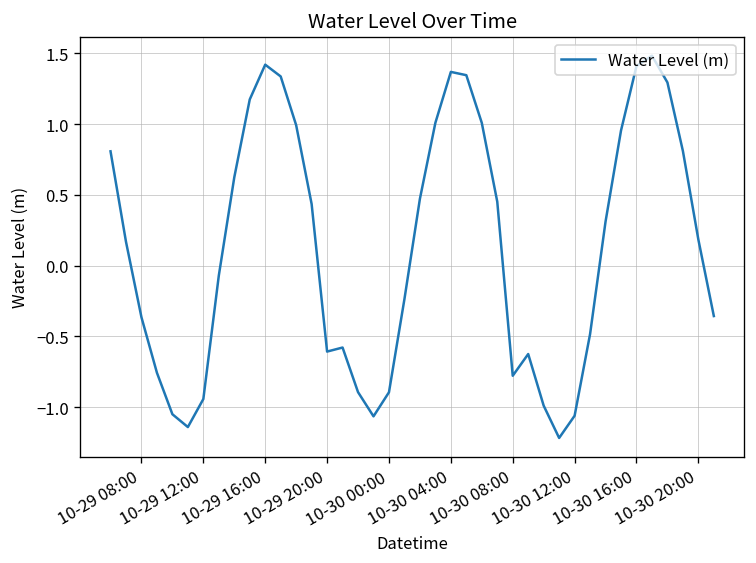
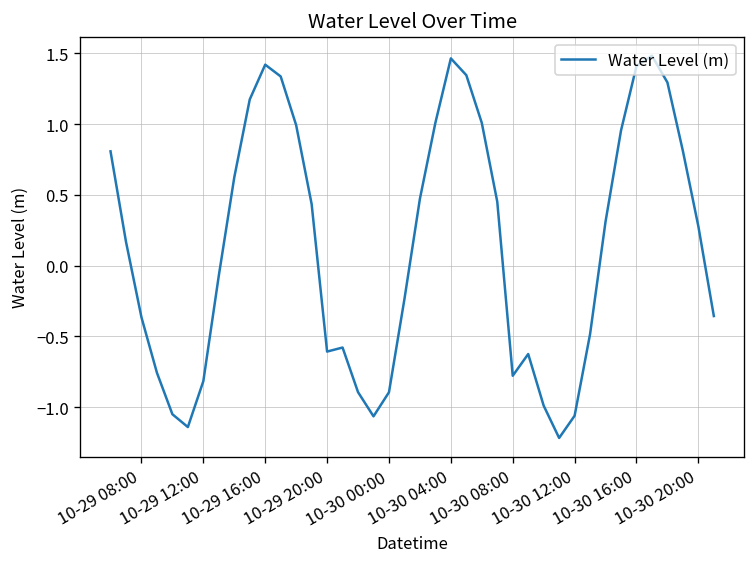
  {
    "10-29 08:00": -0.36,
-   "10-29 12:00": -0.94,
+   "10-29 12:00": -0.82,
    "10-29 16:00": 1.42,
    "10-29 20:00": -0.61,
    "10-30 00:00": -0.89,
-   "10-30 04:00": 1.37,
+   "10-30 04:00": 1.46,
    "10-30 08:00": -0.78,
    "10-30 12:00": -1.06,
-   "10-30 20:00": 0.18
+   "10-30 20:00": 0.28
  }
